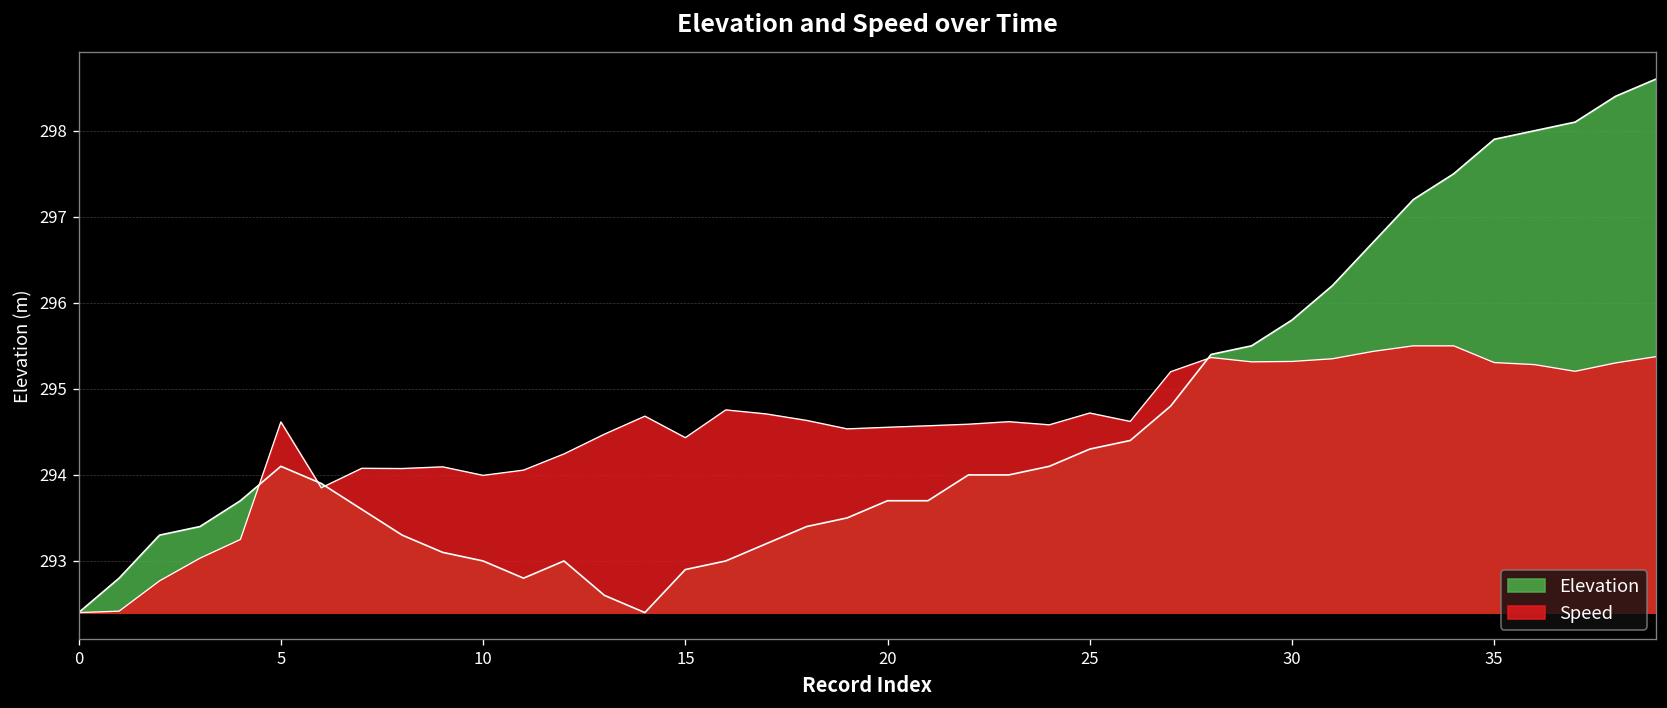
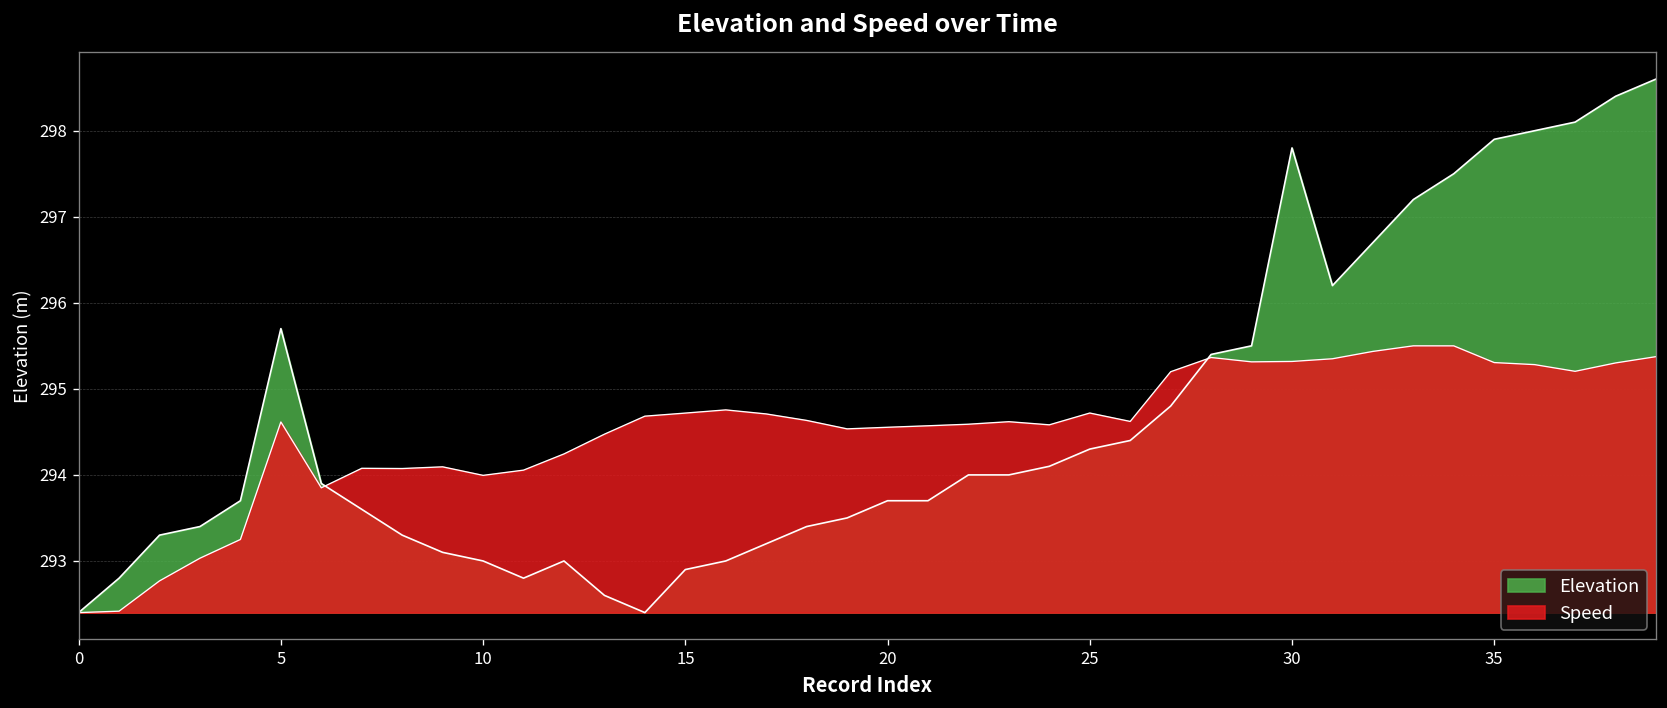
  {
    "Elevation": {
-     "5": 294.1,
+     "5": 295.7,
      "10": 293.0,
      "15": 292.9,
      "20": 293.7,
      "25": 294.3,
-     "30": 295.8,
+     "30": 297.8,
      "35": 297.9
    },
    "Speed": {
      "5": 294.6,
      "10": 294.0,
-     "15": 294.4,
+     "15": 294.7,
      "20": 294.6,
      "25": 294.7,
      "30": 295.3,
      "35": 295.3
    }
  }
